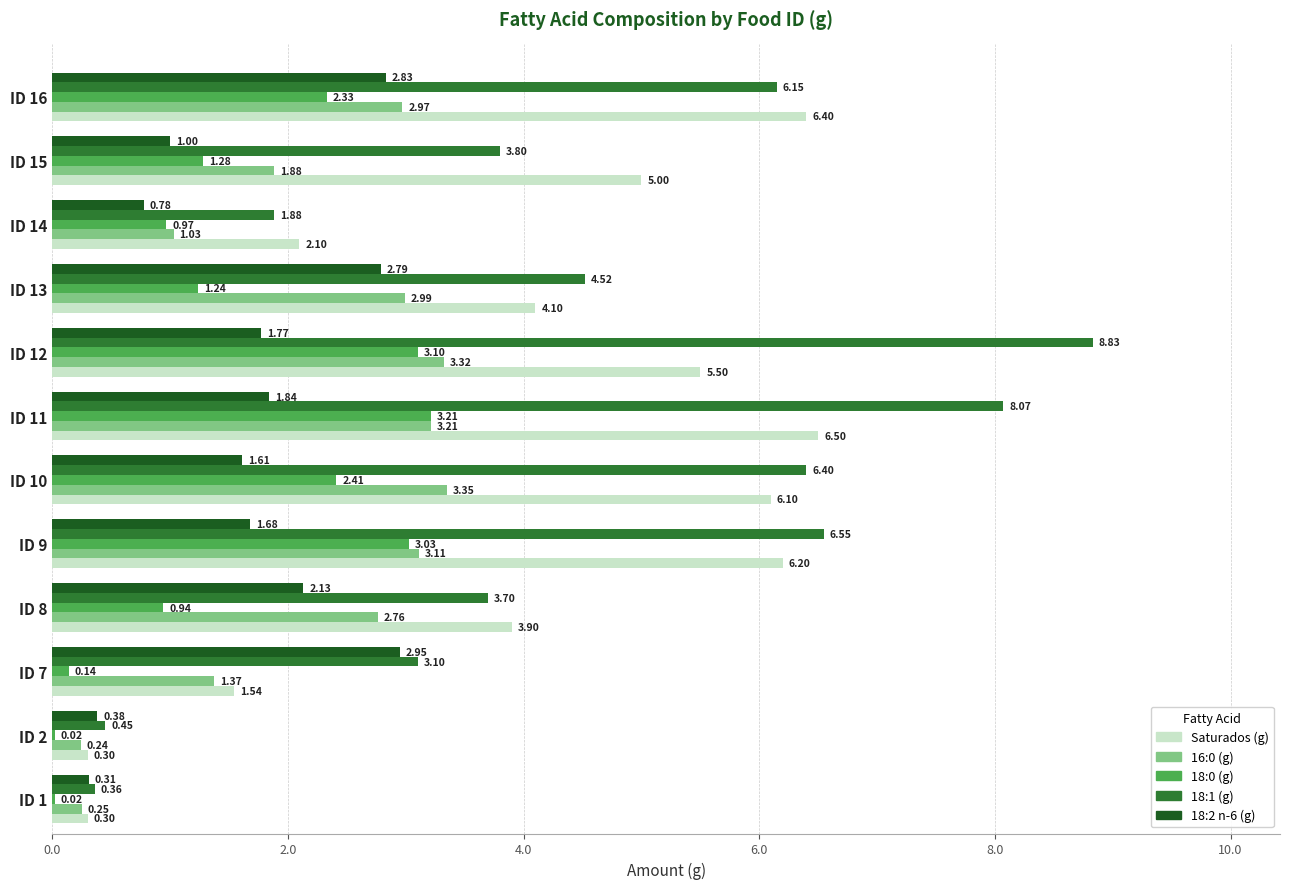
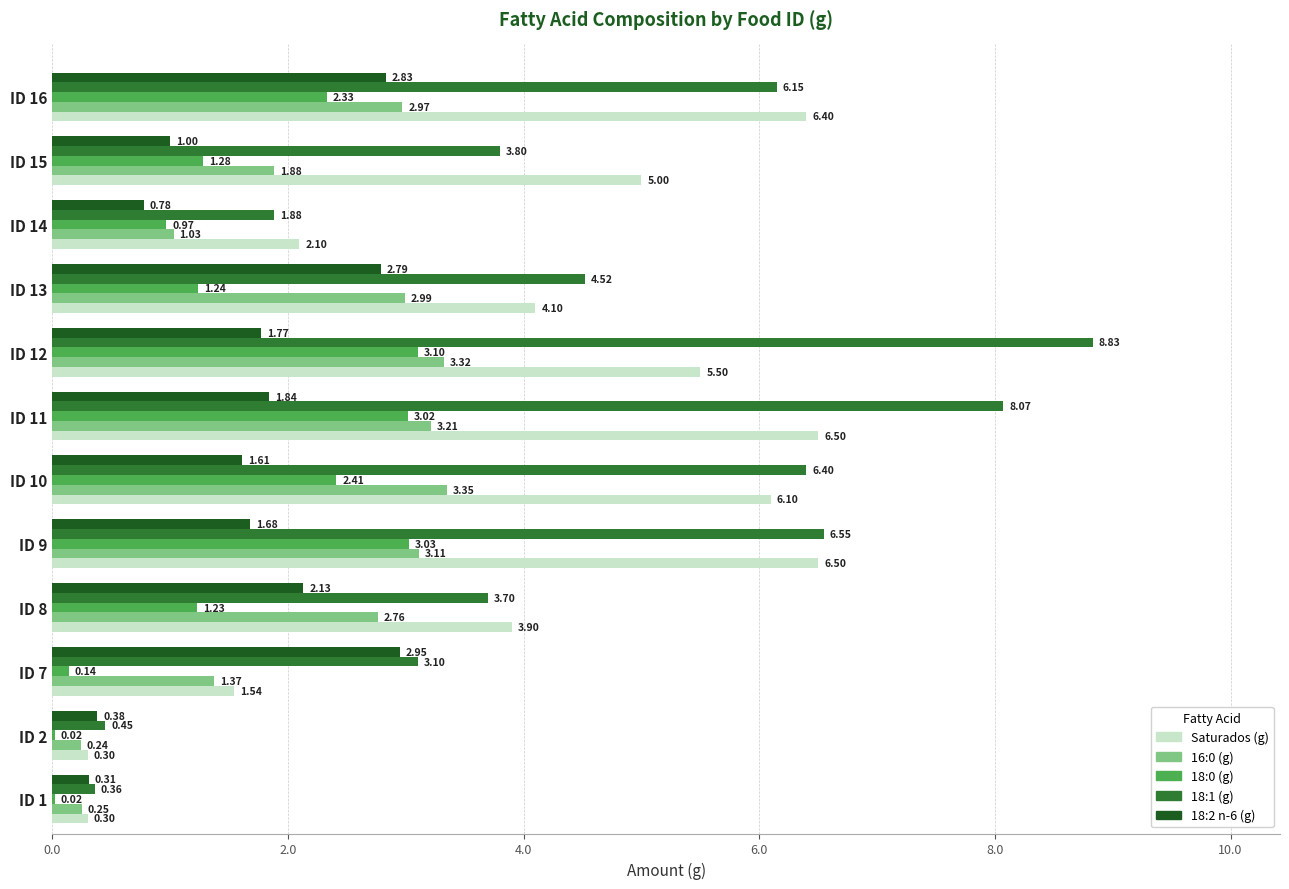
  {
    "Saturados (g)": {
      "ID 16": 6.40,
      "ID 15": 5.00,
      "ID 14": 2.10,
      "ID 13": 4.10,
      "ID 12": 5.50,
      "ID 11": 6.50,
      "ID 10": 6.10,
-     "ID 9": 6.20,
+     "ID 9": 6.50,
      "ID 8": 3.90,
      "ID 7": 1.54,
      "ID 2": 0.30,
      "ID 1": 0.30
    },
    "16:0 (g)": {
      "ID 16": 2.97,
      "ID 15": 1.88,
      "ID 14": 1.03,
      "ID 13": 2.99,
      "ID 12": 3.32,
      "ID 11": 3.21,
      "ID 10": 3.35,
      "ID 9": 3.11,
      "ID 8": 2.76,
      "ID 7": 1.37,
      "ID 2": 0.24,
      "ID 1": 0.25
    },
    "18:0 (g)": {
      "ID 16": 2.33,
      "ID 15": 1.28,
      "ID 14": 0.97,
      "ID 13": 1.24,
      "ID 12": 3.10,
-     "ID 11": 3.21,
+     "ID 11": 3.02,
      "ID 10": 2.41,
      "ID 9": 3.03,
-     "ID 8": 0.94,
+     "ID 8": 1.23,
      "ID 7": 0.14,
      "ID 2": 0.02,
      "ID 1": 0.02
    }
  }
